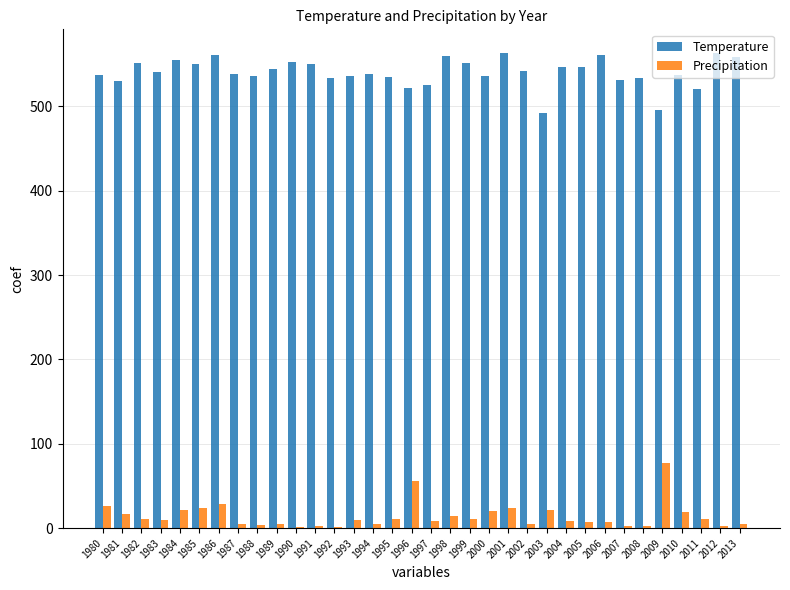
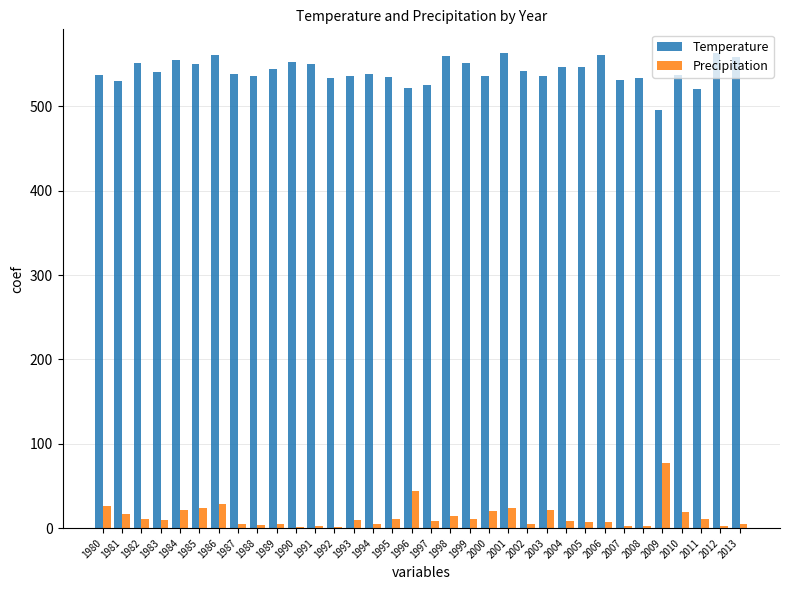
  {
    "Temperature": {
      "1980": 540,
      "1981": 530,
      "1982": 550,
      "1983": 540,
      "1984": 560,
      "1985": 550,
      "1986": 560,
      "1987": 540,
      "1988": 540,
      "1989": 540,
      "1990": 550,
      "1991": 550,
      "1992": 530,
      "1993": 540,
      "1994": 540,
      "1995": 540,
      "1996": 520,
      "1997": 530,
      "1998": 560,
      "1999": 550,
      "2000": 540,
      "2001": 560,
      "2002": 540,
-     "2003": 490,
+     "2003": 540,
      "2004": 550,
      "2005": 550,
      "2006": 560,
      "2007": 530,
      "2008": 530,
      "2009": 500,
      "2011": 520
    },
    "Precipitation": {
      "1980": 30,
      "1981": 20,
      "1982": 10,
      "1983": 10,
      "1984": 20,
      "1985": 20,
      "1986": 30,
      "1987": 10,
      "1988": 0,
      "1989": 10,
      "1993": 10,
      "1994": 10,
      "1995": 10,
-     "1996": 60,
+     "1996": 40,
      "1997": 10,
      "1998": 20,
      "1999": 10,
      "2000": 20,
      "2001": 20,
      "2002": 10,
      "2003": 20,
      "2004": 10,
      "2005": 10,
      "2006": 10,
      "2007": 0,
      "2009": 80,
      "2010": 20,
      "2011": 10,
      "2013": 10
    }
  }
